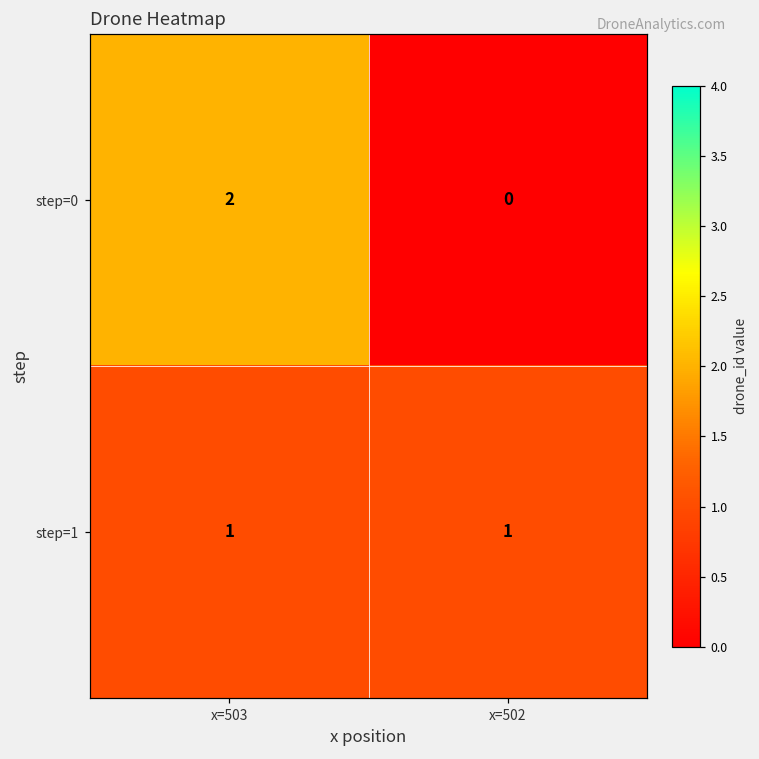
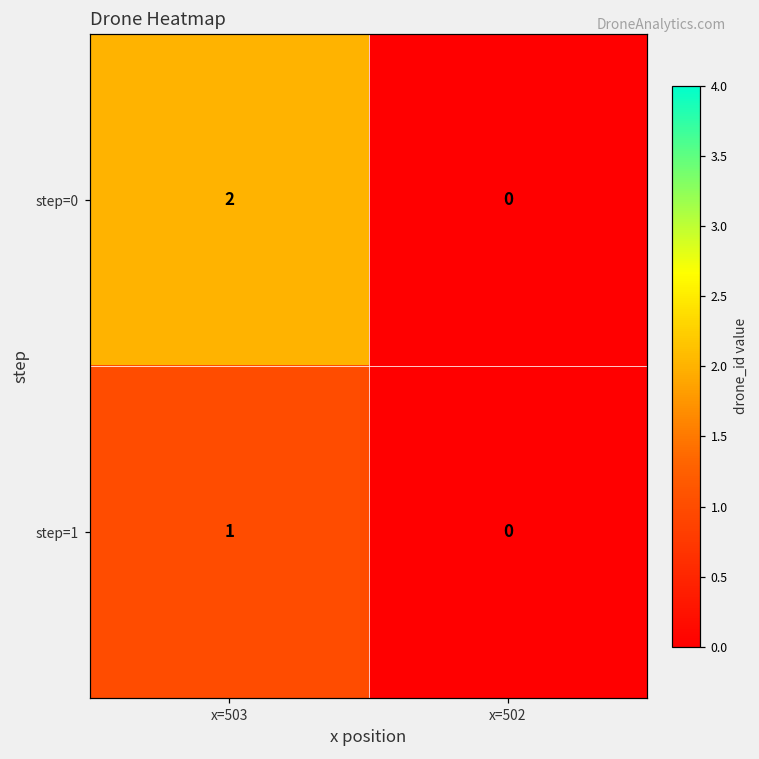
  {
    "step=0": {
      "x=503": 2,
      "x=502": 0
    },
    "step=1": {
      "x=503": 1,
-     "x=502": 1
+     "x=502": 0
    }
  }
